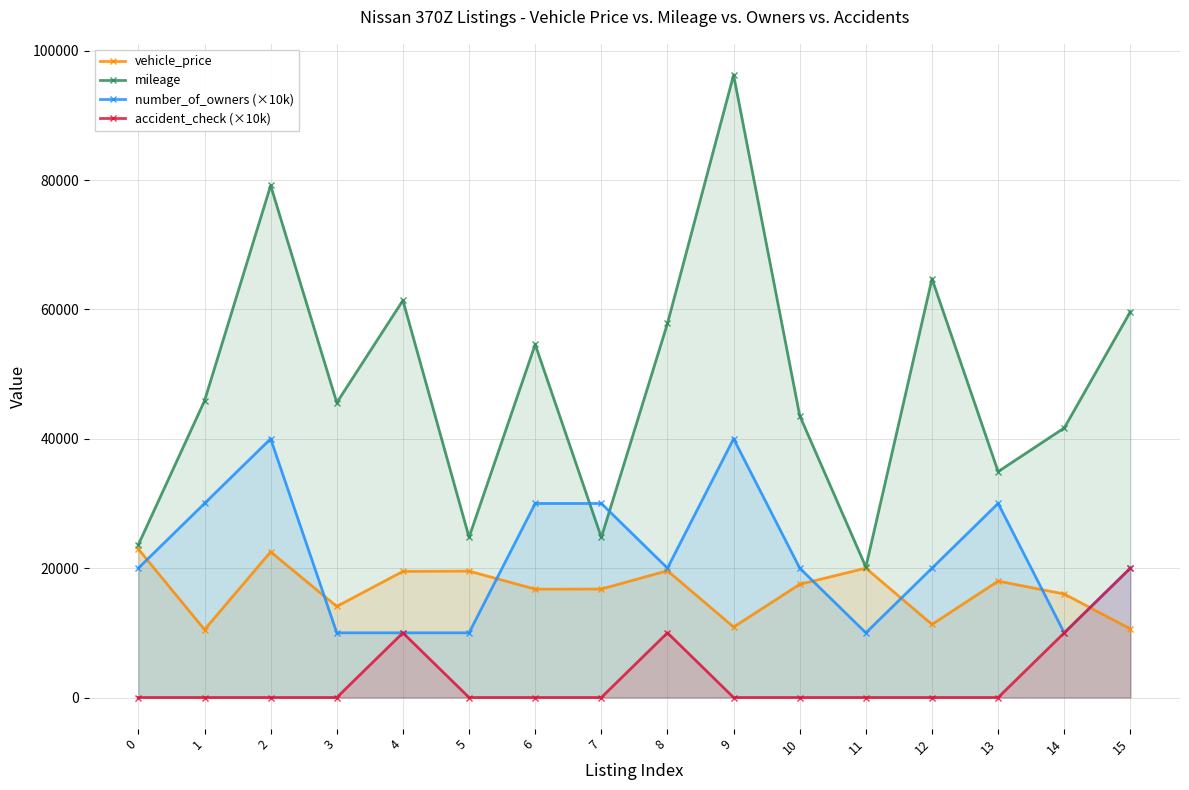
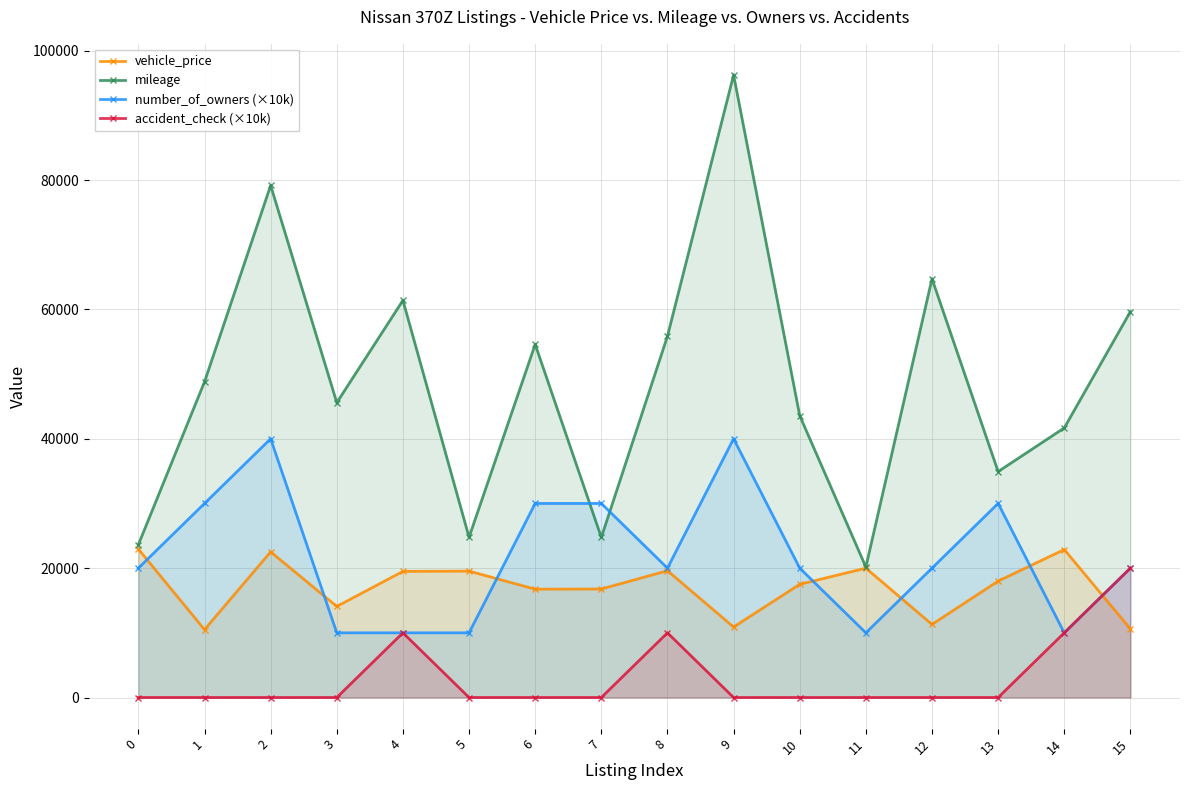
  {
    "vehicle_price": {
      "0": 23000,
      "1": 10000,
      "2": 23000,
      "3": 14000,
      "4": 19000,
      "5": 20000,
      "6": 17000,
      "7": 17000,
      "8": 20000,
      "9": 11000,
      "10": 18000,
      "12": 11000,
      "13": 18000,
-     "14": 16000,
+     "14": 23000,
      "15": 11000
    },
    "mileage": {
      "0": 24000,
-     "1": 46000,
+     "1": 49000,
      "2": 79000,
      "3": 46000,
      "4": 61000,
      "5": 25000,
      "6": 55000,
      "7": 25000,
-     "8": 58000,
+     "8": 56000,
      "9": 96000,
      "10": 44000,
      "12": 65000,
      "13": 35000,
      "14": 42000,
      "15": 60000
    },
    "number_of_owners (×10k)": {
      "0": 20000,
      "1": 30000,
      "2": 40000,
      "3": 10000,
      "5": 10000,
      "6": 30000,
      "7": 30000,
      "8": 20000,
      "9": 40000,
      "10": 20000,
      "11": 10000,
      "12": 20000,
      "13": 30000
    },
    "accident_check (×10k)": {
      "0": 0,
      "1": 0,
      "2": 0,
      "3": 0,
      "5": 0,
      "6": 0,
      "7": 0,
      "8": 10000,
      "9": 0,
      "10": 0,
      "11": 0,
      "12": 0,
      "13": 0
    }
  }
